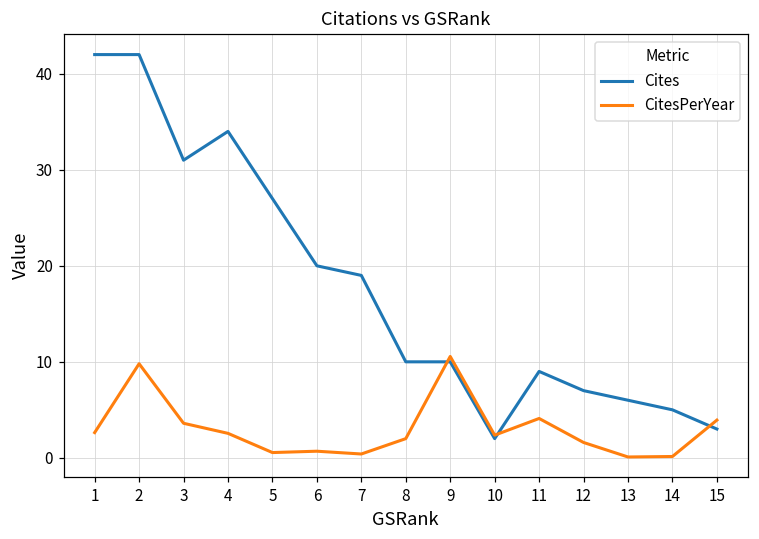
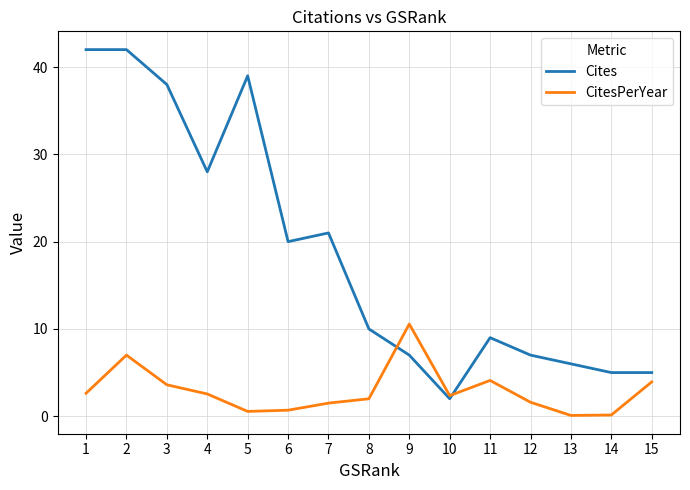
  {
    "Cites": {
      "1": 42,
      "2": 42,
-     "3": 31,
-     "4": 34,
-     "5": 27,
+     "3": 38,
+     "4": 28,
+     "5": 39,
      "6": 20,
-     "7": 19,
+     "7": 21,
      "8": 10,
-     "9": 10,
+     "9": 7,
      "10": 2,
      "11": 9,
      "12": 7,
      "13": 6,
      "14": 5,
-     "15": 3
+     "15": 5
    },
    "CitesPerYear": {
      "1": 3,
-     "2": 10,
+     "2": 7,
      "3": 4,
      "4": 3,
      "5": 1,
      "6": 1,
-     "7": 0,
+     "7": 2,
      "8": 2,
      "9": 11,
      "10": 2,
      "11": 4,
      "12": 2,
      "13": 0,
      "14": 0,
      "15": 4
    }
  }
